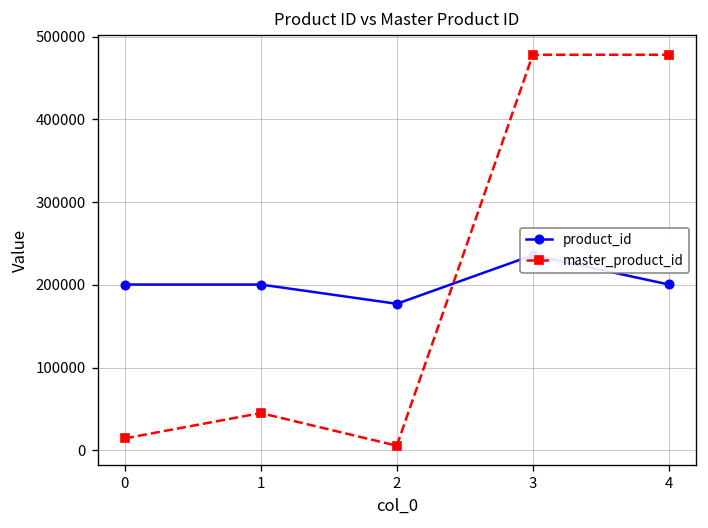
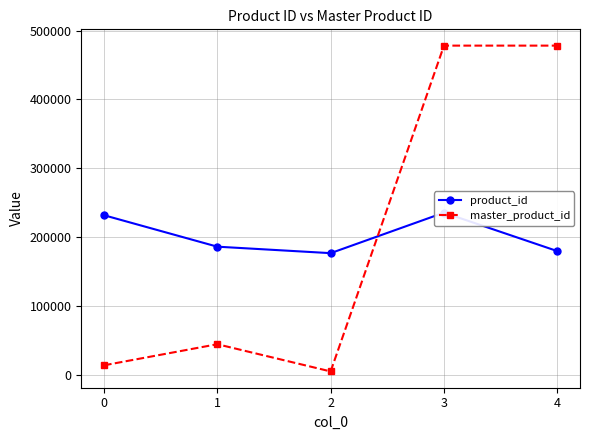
  {
    "product_id": {
-     "0": 200000,
-     "1": 200000,
+     "0": 230000,
+     "1": 190000,
      "2": 180000,
-     "4": 200000
+     "4": 180000
    },
    "master_product_id": {
      "0": 10000,
      "1": 50000,
      "2": 10000,
      "3": 480000,
      "4": 480000
    }
  }
